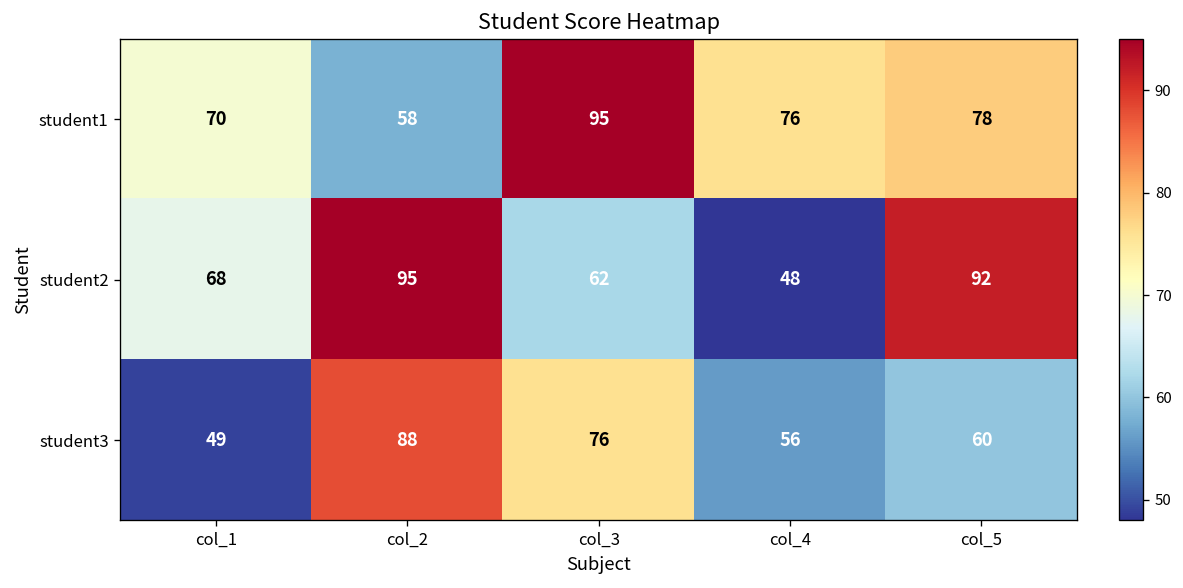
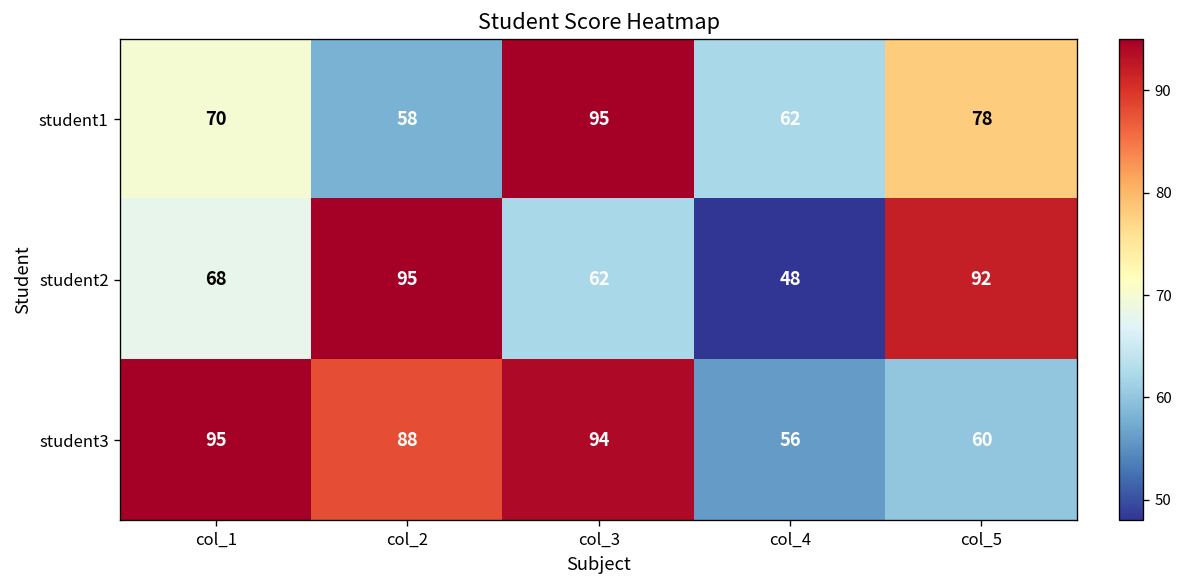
  {
    "student1": {
      "col_1": 70,
      "col_2": 58,
      "col_3": 95,
-     "col_4": 76,
+     "col_4": 62,
      "col_5": 78
    },
    "student2": {
      "col_1": 68,
      "col_2": 95,
      "col_3": 62,
      "col_4": 48,
      "col_5": 92
    },
    "student3": {
-     "col_1": 49,
+     "col_1": 95,
      "col_2": 88,
-     "col_3": 76,
+     "col_3": 94,
      "col_4": 56,
      "col_5": 60
    }
  }
